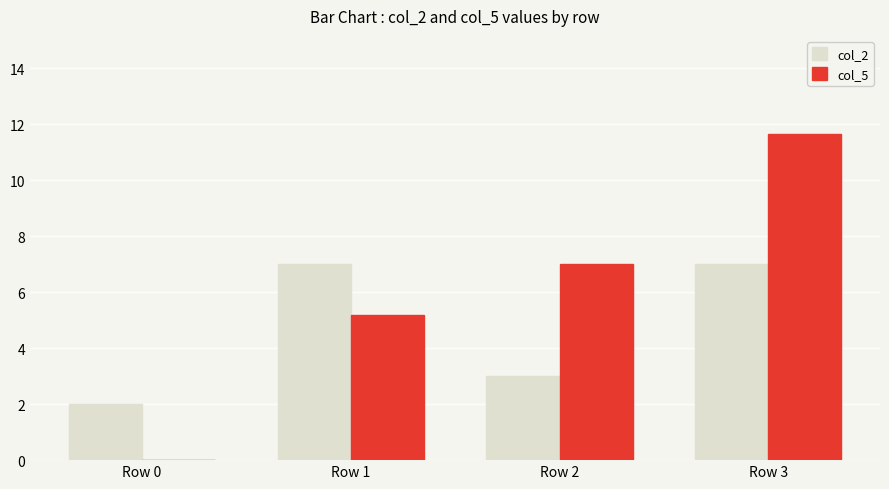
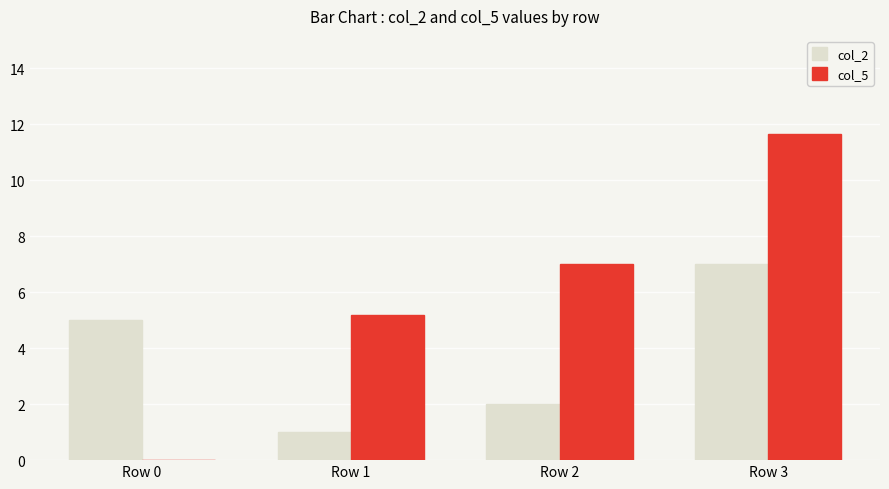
  {
    "col_2": {
-     "Row 0": 2,
-     "Row 1": 7,
-     "Row 2": 3,
+     "Row 0": 5,
+     "Row 1": 1,
+     "Row 2": 2,
      "Row 3": 7
    },
    "col_5": {
      "Row 0": 0,
      "Row 1": 5.2,
      "Row 2": 7,
      "Row 3": 11.7
    }
  }
